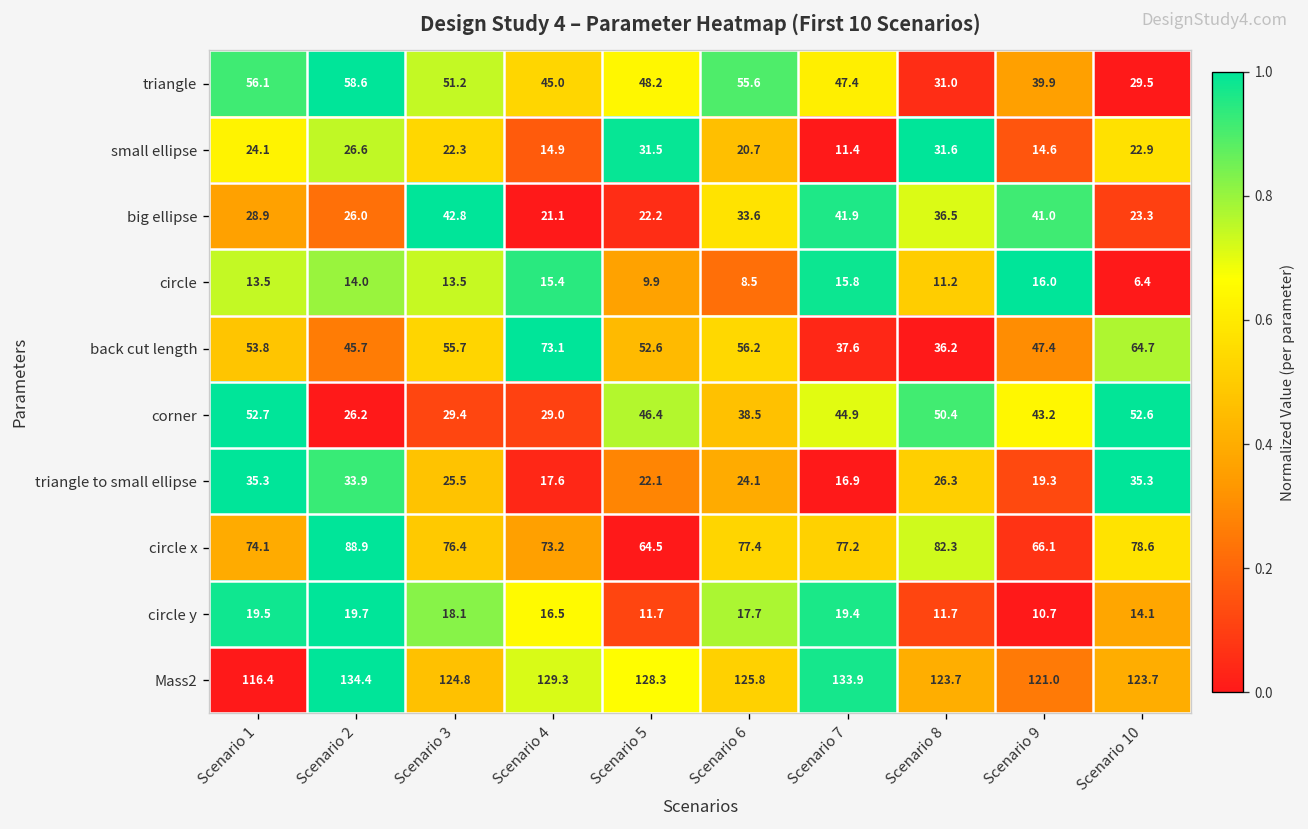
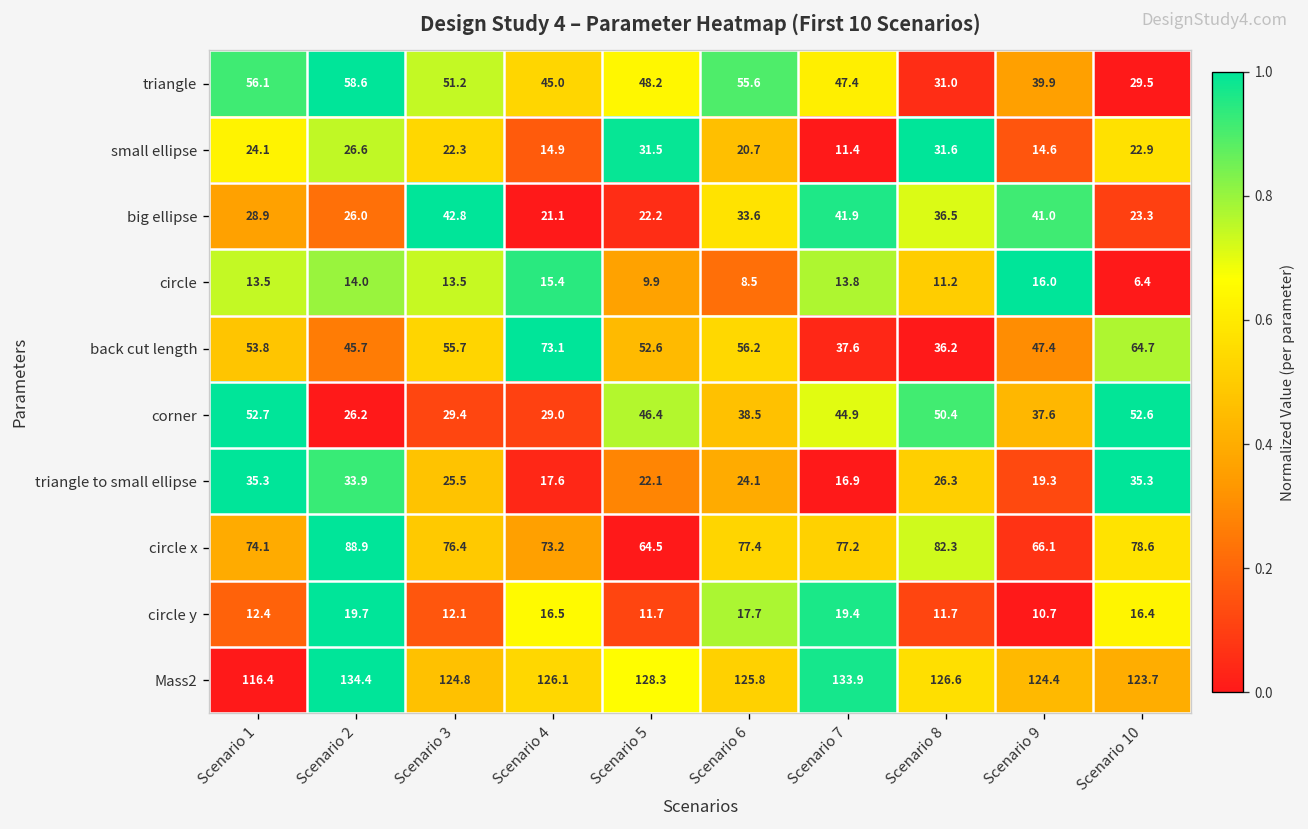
  {
    "triangle": {
      "Scenario 1": 56.1,
      "Scenario 2": 58.6,
      "Scenario 3": 51.2,
      "Scenario 4": 45.0,
      "Scenario 5": 48.2,
      "Scenario 6": 55.6,
      "Scenario 7": 47.4,
      "Scenario 8": 31.0,
      "Scenario 9": 39.9,
      "Scenario 10": 29.5
    },
    "small ellipse": {
      "Scenario 1": 24.1,
      "Scenario 2": 26.6,
      "Scenario 3": 22.3,
      "Scenario 4": 14.9,
      "Scenario 5": 31.5,
      "Scenario 6": 20.7,
      "Scenario 7": 11.4,
      "Scenario 8": 31.6,
      "Scenario 9": 14.6,
      "Scenario 10": 22.9
    },
    "big ellipse": {
      "Scenario 1": 28.9,
      "Scenario 2": 26.0,
      "Scenario 3": 42.8,
      "Scenario 4": 21.1,
      "Scenario 5": 22.2,
      "Scenario 6": 33.6,
      "Scenario 7": 41.9,
      "Scenario 8": 36.5,
      "Scenario 9": 41.0,
      "Scenario 10": 23.3
    },
    "circle": {
      "Scenario 1": 13.5,
      "Scenario 2": 14.0,
      "Scenario 3": 13.5,
      "Scenario 4": 15.4,
      "Scenario 5": 9.9,
      "Scenario 6": 8.5,
-     "Scenario 7": 15.8,
+     "Scenario 7": 13.8,
      "Scenario 8": 11.2,
      "Scenario 9": 16.0,
      "Scenario 10": 6.4
    },
    "back cut length": {
      "Scenario 1": 53.8,
      "Scenario 2": 45.7,
      "Scenario 3": 55.7,
      "Scenario 4": 73.1,
      "Scenario 5": 52.6,
      "Scenario 6": 56.2,
      "Scenario 7": 37.6,
      "Scenario 8": 36.2,
      "Scenario 9": 47.4,
      "Scenario 10": 64.7
    },
    "corner": {
      "Scenario 1": 52.7,
      "Scenario 2": 26.2,
      "Scenario 3": 29.4,
      "Scenario 4": 29.0,
      "Scenario 5": 46.4,
      "Scenario 6": 38.5,
      "Scenario 7": 44.9,
      "Scenario 8": 50.4,
-     "Scenario 9": 43.2,
+     "Scenario 9": 37.6,
      "Scenario 10": 52.6
    },
    "triangle to small ellipse": {
      "Scenario 1": 35.3,
      "Scenario 2": 33.9,
      "Scenario 3": 25.5,
      "Scenario 4": 17.6,
      "Scenario 5": 22.1,
      "Scenario 6": 24.1,
      "Scenario 7": 16.9,
      "Scenario 8": 26.3,
      "Scenario 9": 19.3,
      "Scenario 10": 35.3
    },
    "circle x": {
      "Scenario 1": 74.1,
      "Scenario 2": 88.9,
      "Scenario 3": 76.4,
      "Scenario 4": 73.2,
      "Scenario 5": 64.5,
      "Scenario 6": 77.4,
      "Scenario 7": 77.2,
      "Scenario 8": 82.3,
      "Scenario 9": 66.1,
      "Scenario 10": 78.6
    },
    "circle y": {
-     "Scenario 1": 19.5,
+     "Scenario 1": 12.4,
      "Scenario 2": 19.7,
-     "Scenario 3": 18.1,
+     "Scenario 3": 12.1,
      "Scenario 4": 16.5,
      "Scenario 5": 11.7,
      "Scenario 6": 17.7,
      "Scenario 7": 19.4,
      "Scenario 8": 11.7,
      "Scenario 9": 10.7,
-     "Scenario 10": 14.1
+     "Scenario 10": 16.4
    },
    "Mass2": {
      "Scenario 1": 116.4,
      "Scenario 2": 134.4,
      "Scenario 3": 124.8,
-     "Scenario 4": 129.3,
+     "Scenario 4": 126.1,
      "Scenario 5": 128.3,
      "Scenario 6": 125.8,
      "Scenario 7": 133.9,
-     "Scenario 8": 123.7,
-     "Scenario 9": 121.0,
+     "Scenario 8": 126.6,
+     "Scenario 9": 124.4,
      "Scenario 10": 123.7
    }
  }
